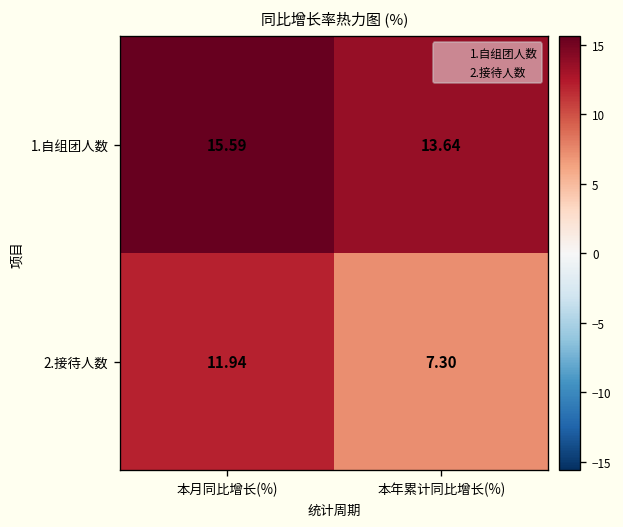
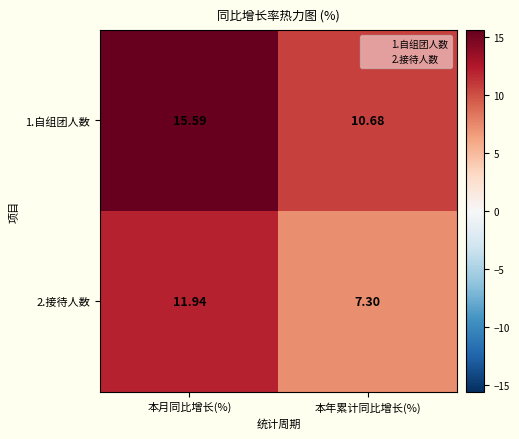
  {
    "1.自组团人数": {
      "本月同比增长(%)": 15.59,
-     "本年累计同比增长(%)": 13.64
+     "本年累计同比增长(%)": 10.68
    },
    "2.接待人数": {
      "本月同比增长(%)": 11.94,
      "本年累计同比增长(%)": 7.30
    }
  }
